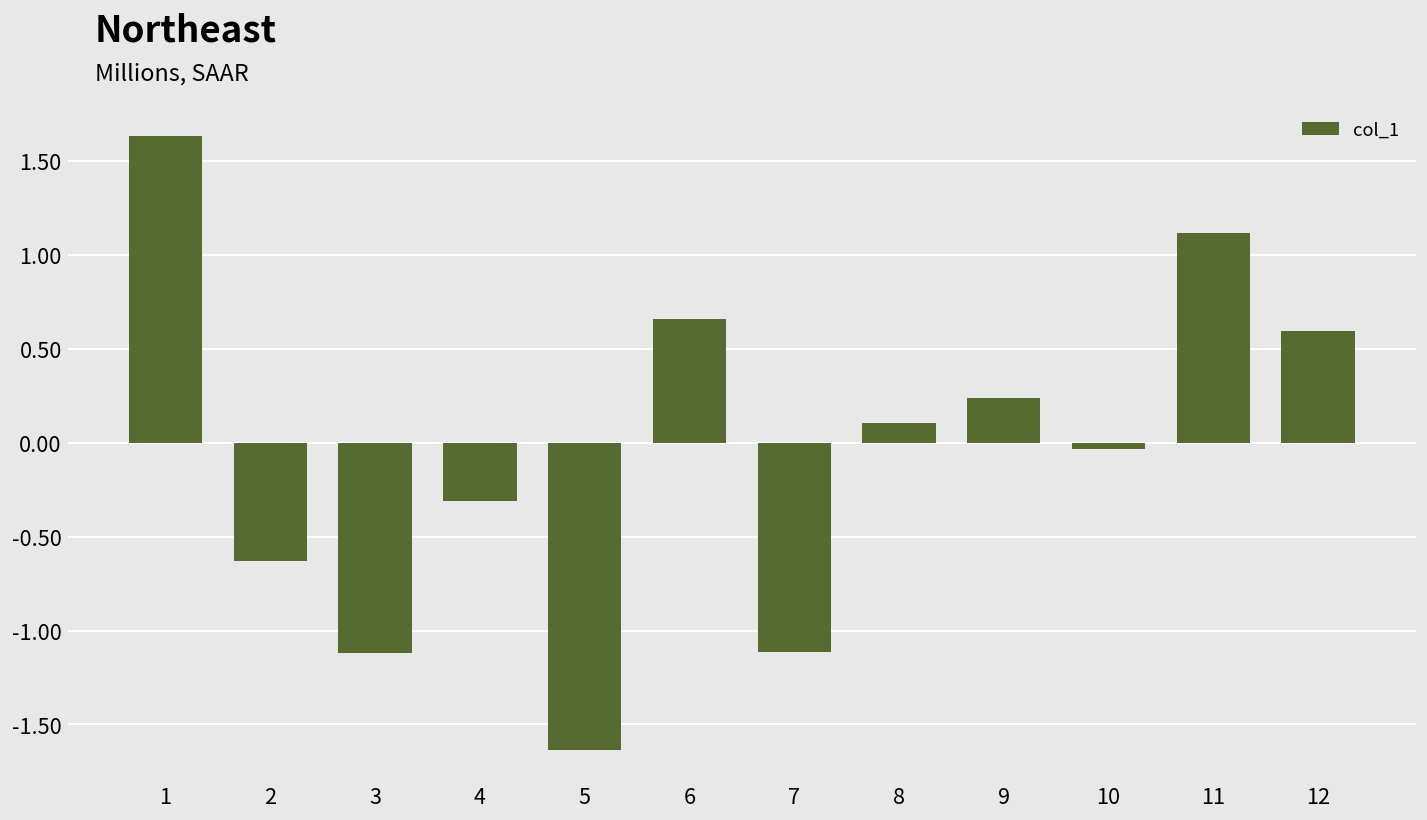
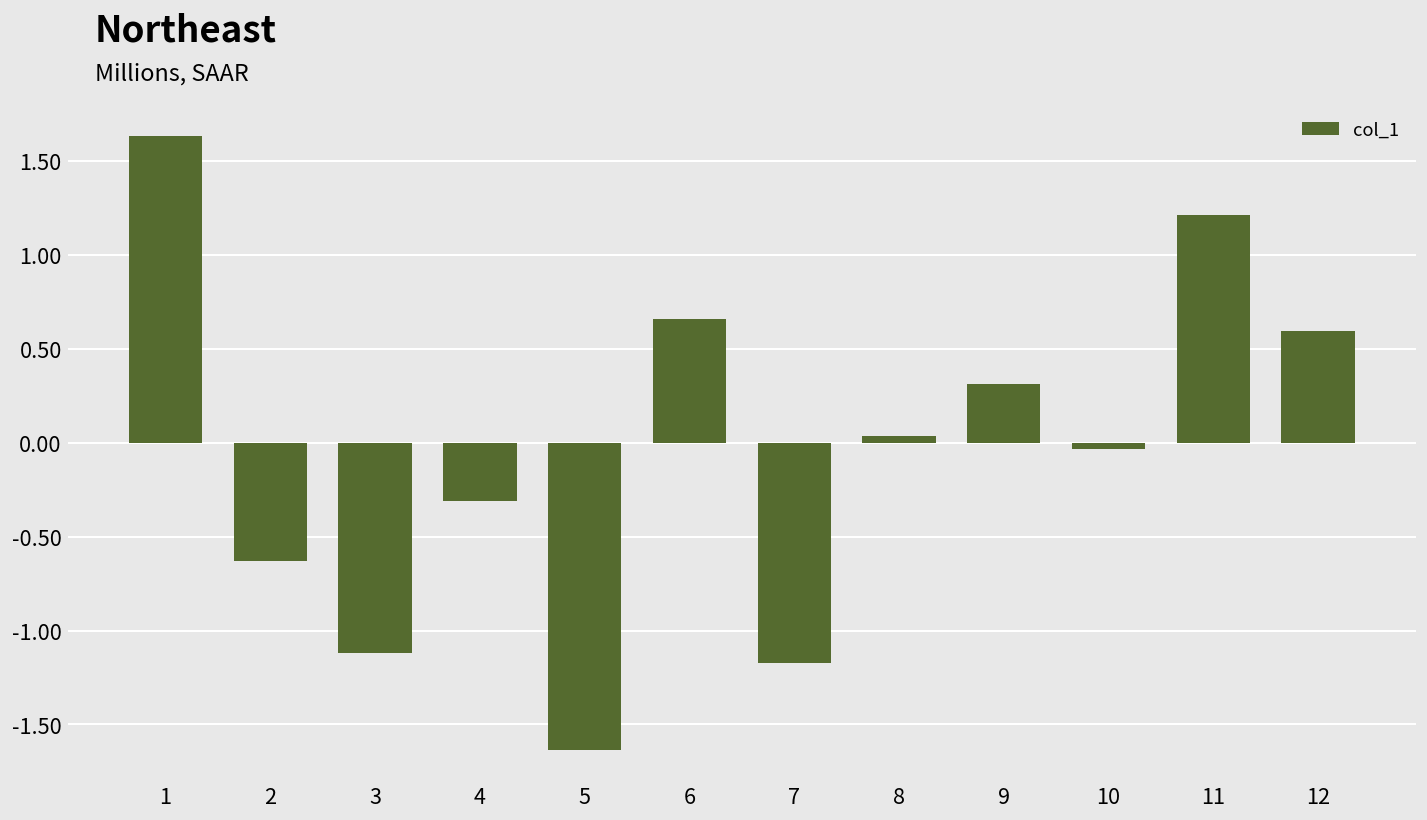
  {
    "1": 1.64,
    "2": -0.63,
    "3": -1.12,
    "4": -0.31,
    "5": -1.64,
    "6": 0.66,
-   "7": -1.11,
-   "8": 0.10,
-   "9": 0.24,
+   "7": -1.17,
+   "8": 0.04,
+   "9": 0.31,
    "10": -0.03,
-   "11": 1.11,
+   "11": 1.21,
    "12": 0.60
  }
